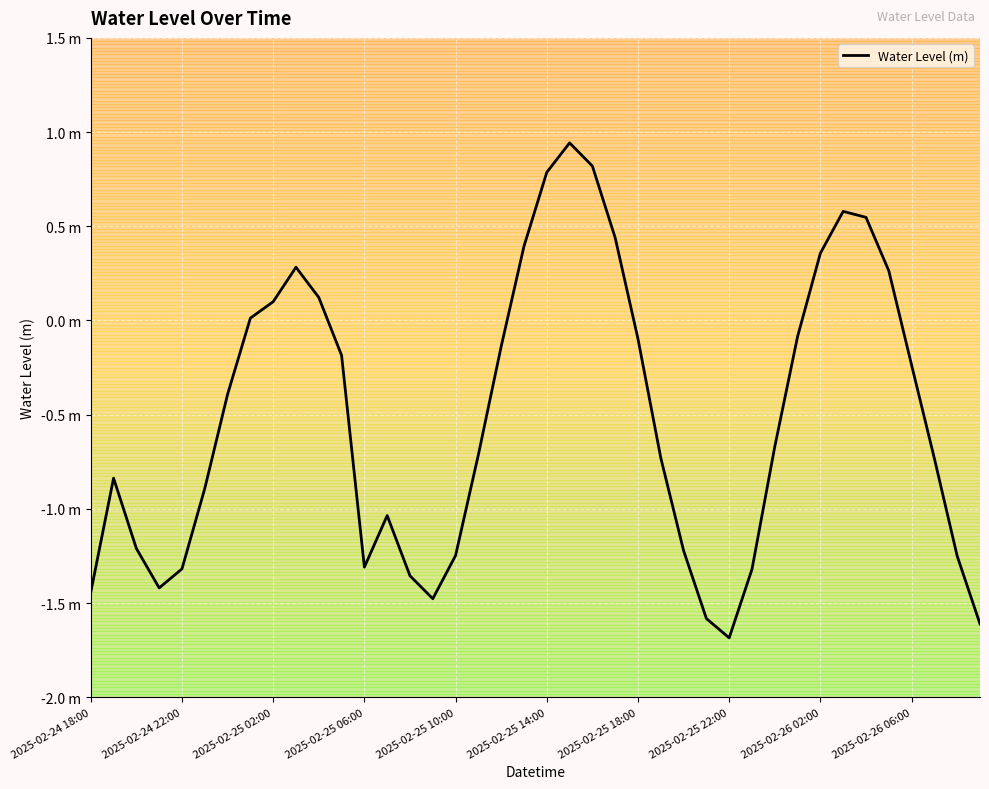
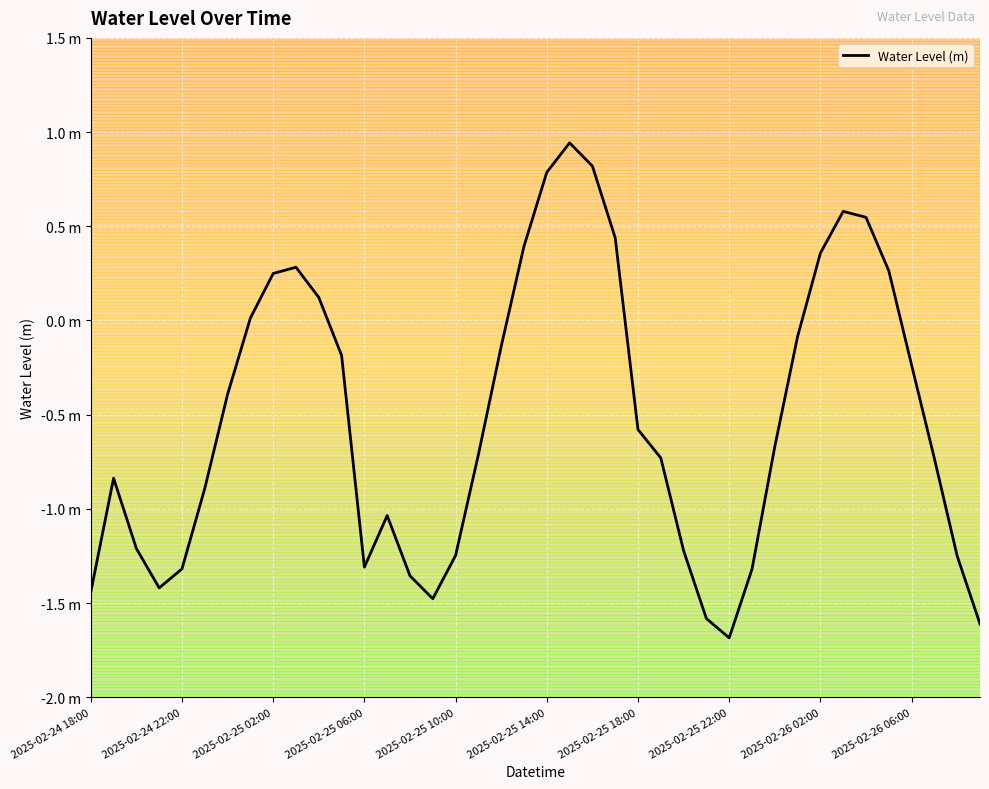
  {
    "2025-02-24 18:00": "-1.44 m",
    "2025-02-24 22:00": "-1.32 m",
-   "2025-02-25 02:00": "0.10 m",
+   "2025-02-25 02:00": "0.25 m",
    "2025-02-25 06:00": "-1.31 m",
    "2025-02-25 10:00": "-1.25 m",
    "2025-02-25 14:00": "0.79 m",
-   "2025-02-25 18:00": "-0.10 m",
+   "2025-02-25 18:00": "-0.58 m",
    "2025-02-25 22:00": "-1.69 m",
    "2025-02-26 02:00": "0.36 m",
    "2025-02-26 06:00": "-0.24 m"
  }
